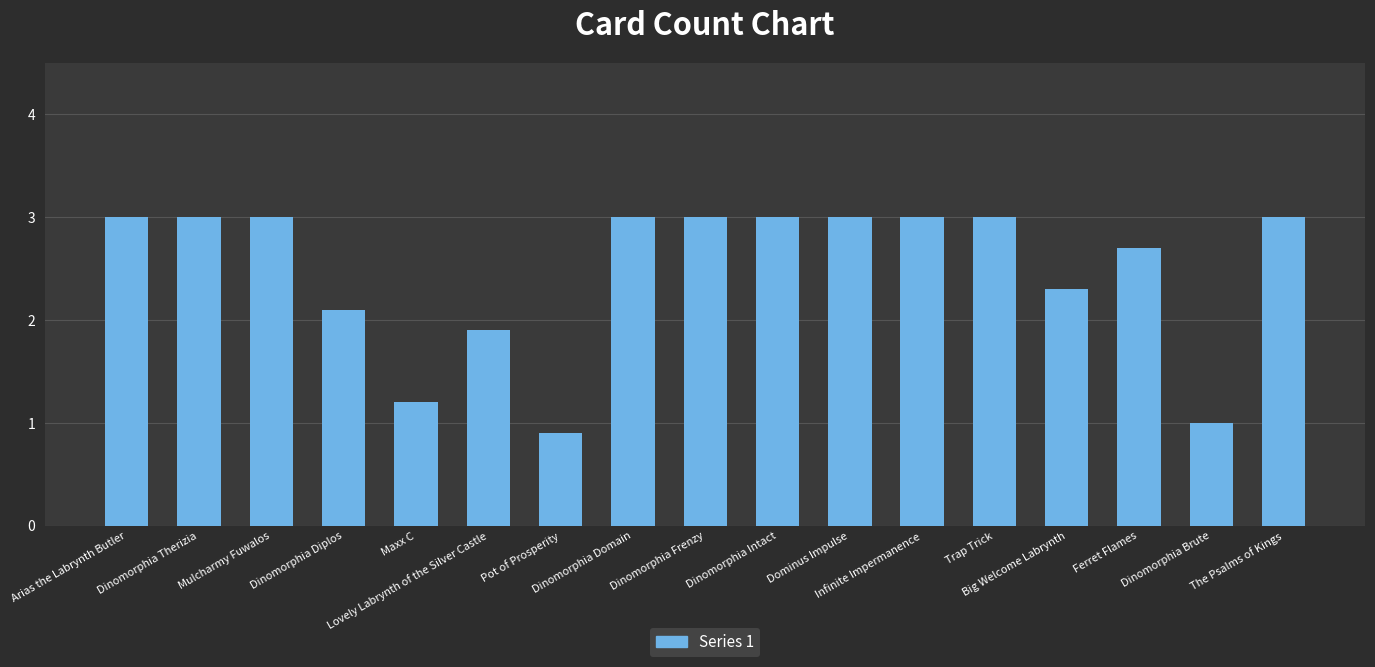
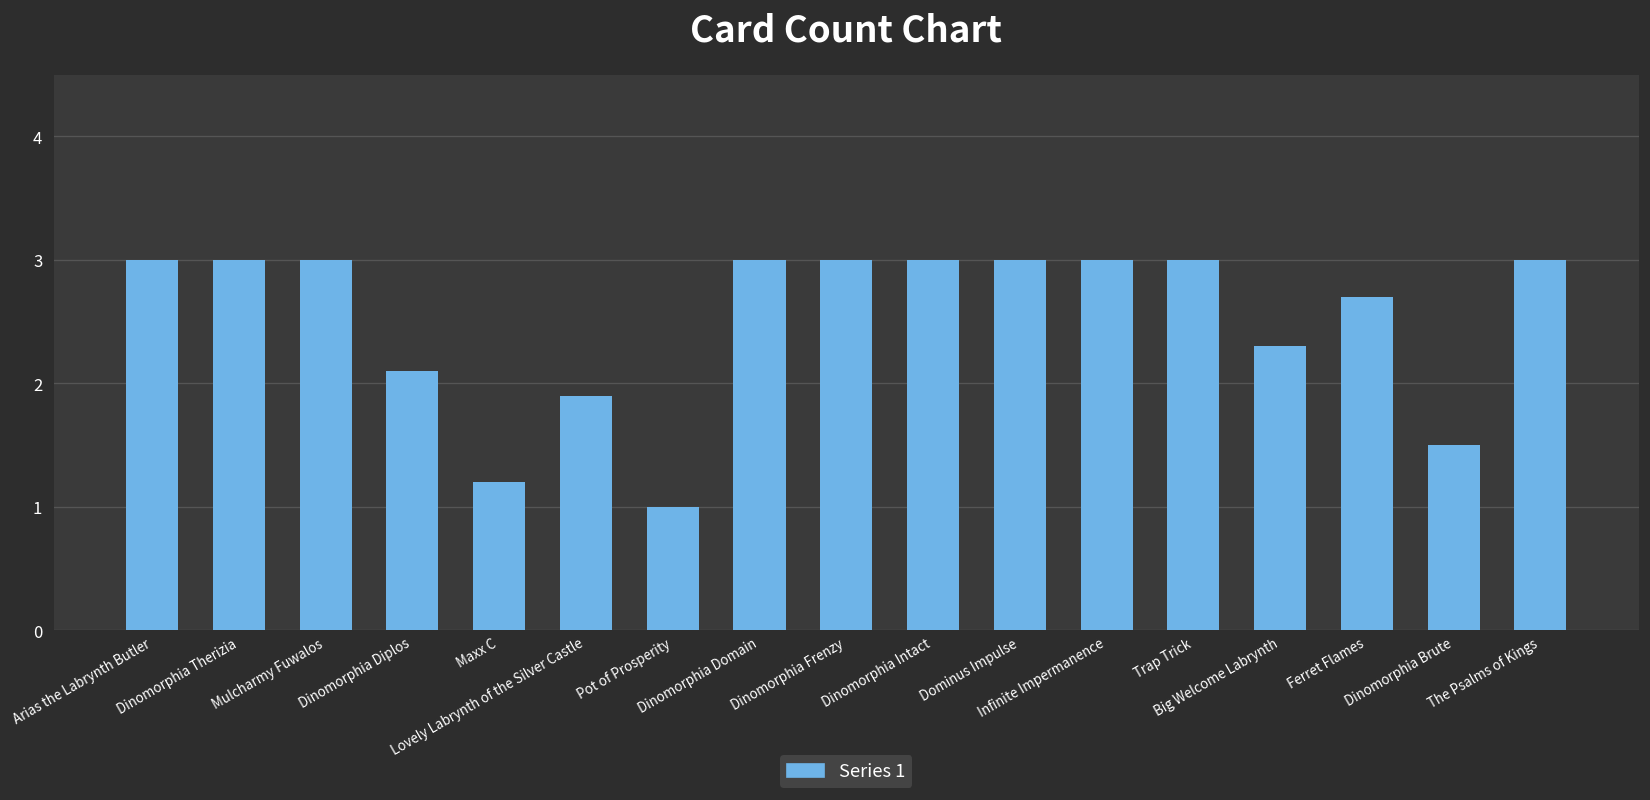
  {
    "Arias the Labrynth Butler": 3.0,
    "Dinomorphia Therizia": 3.0,
    "Mulcharmy Fuwalos": 3.0,
    "Dinomorphia Diplos": 2.1,
    "Maxx C": 1.2,
    "Lovely Labrynth of the Silver Castle": 1.9,
-   "Pot of Prosperity": 0.9,
+   "Pot of Prosperity": 1.0,
    "Dinomorphia Domain": 3.0,
    "Dinomorphia Frenzy": 3.0,
    "Dinomorphia Intact": 3.0,
    "Dominus Impulse": 3.0,
    "Infinite Impermanence": 3.0,
    "Trap Trick": 3.0,
    "Big Welcome Labrynth": 2.3,
    "Ferret Flames": 2.7,
-   "Dinomorphia Brute": 1.0,
+   "Dinomorphia Brute": 1.5,
    "The Psalms of Kings": 3.0
  }
